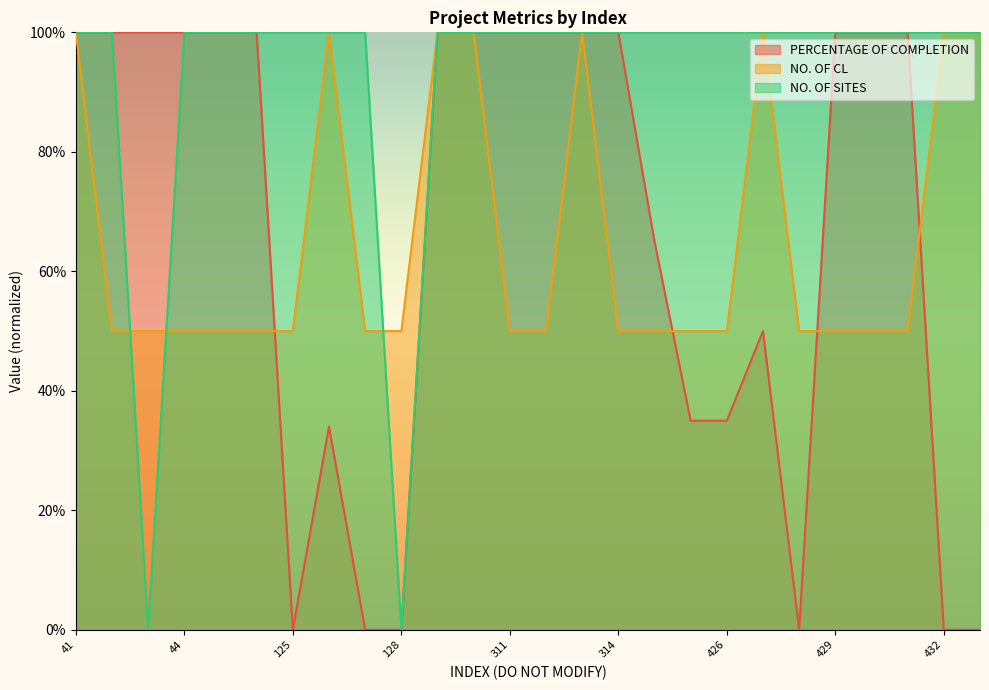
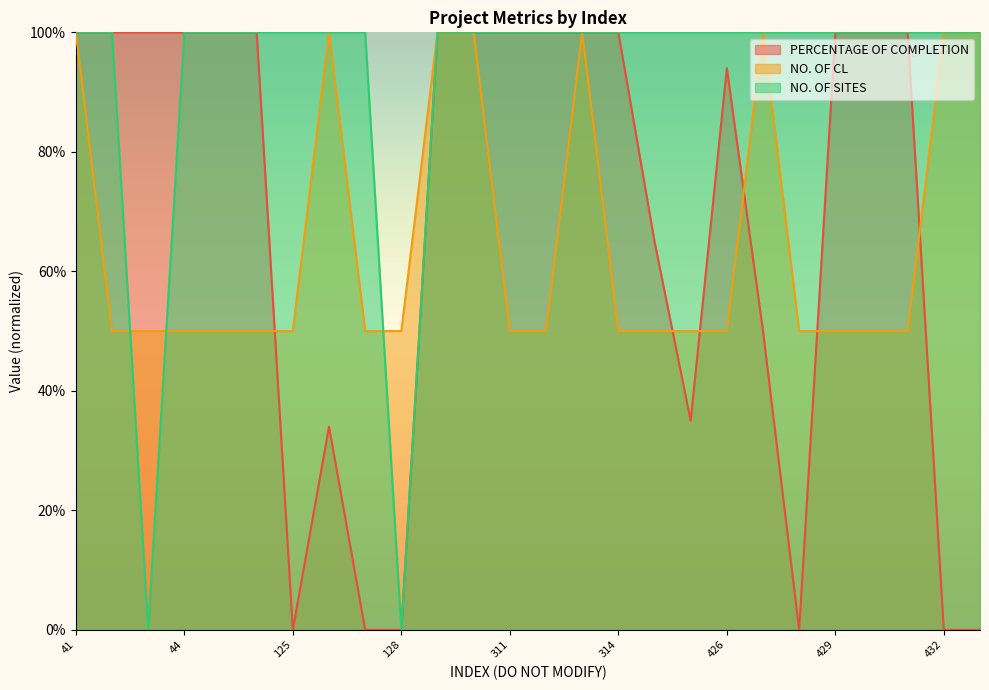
  {
    "PERCENTAGE OF COMPLETION": {
      "125": "0%",
-     "426": "35%",
+     "426": "94%",
      "432": "0%"
    },
    "NO. OF CL": {
      "44": "50%",
      "125": "50%",
      "128": "50%",
      "311": "50%",
      "314": "50%",
      "426": "50%",
      "429": "50%"
    },
    "NO. OF SITES": {
      "125": "100%",
      "426": "100%"
    }
  }
